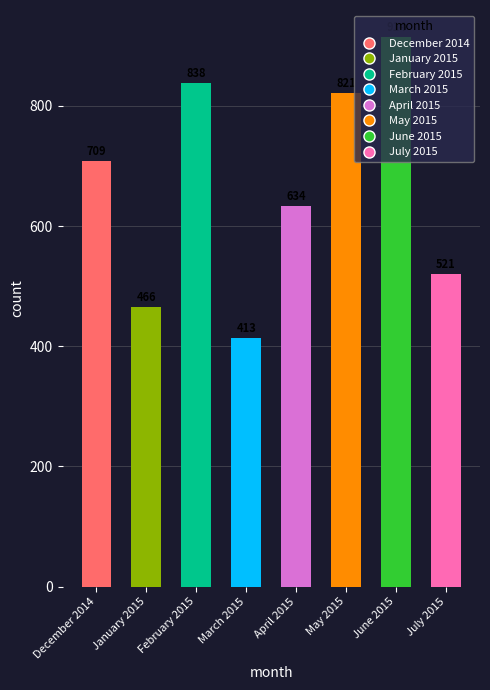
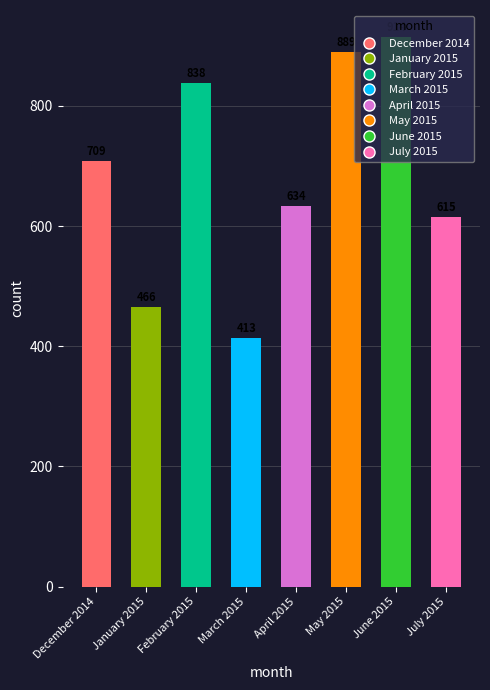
  {
    "December 2014": 710,
    "January 2015": 470,
    "February 2015": 840,
    "March 2015": 410,
    "April 2015": 630,
-   "May 2015": 820,
-   "July 2015": 520
+   "May 2015": 890,
+   "July 2015": 620
  }
